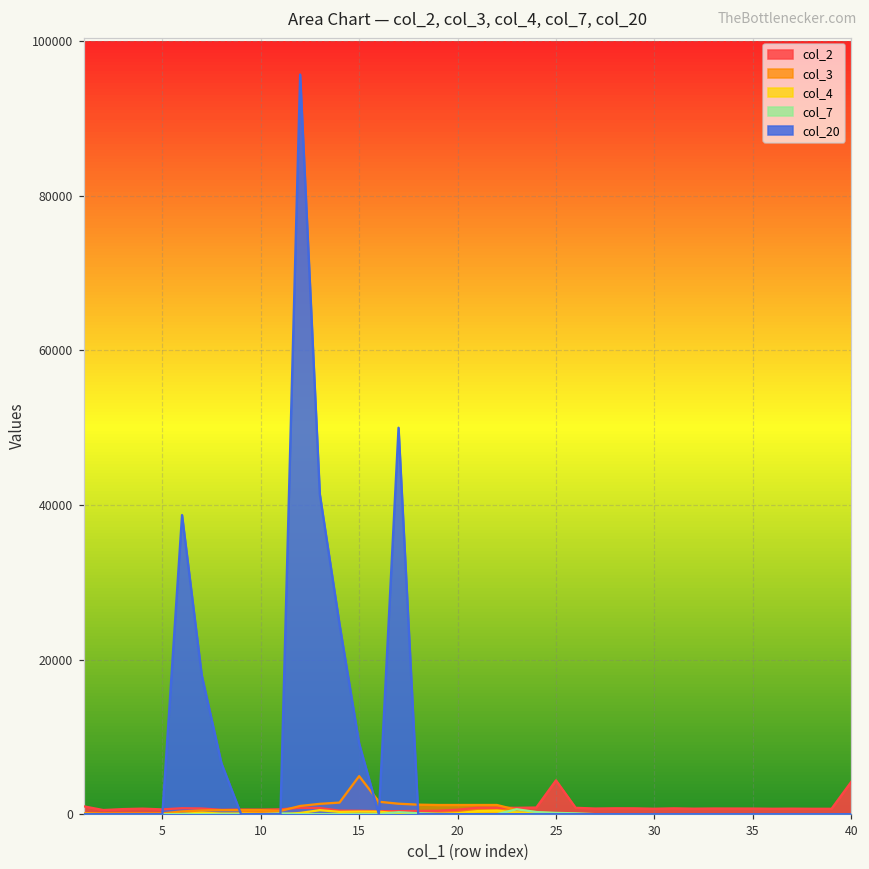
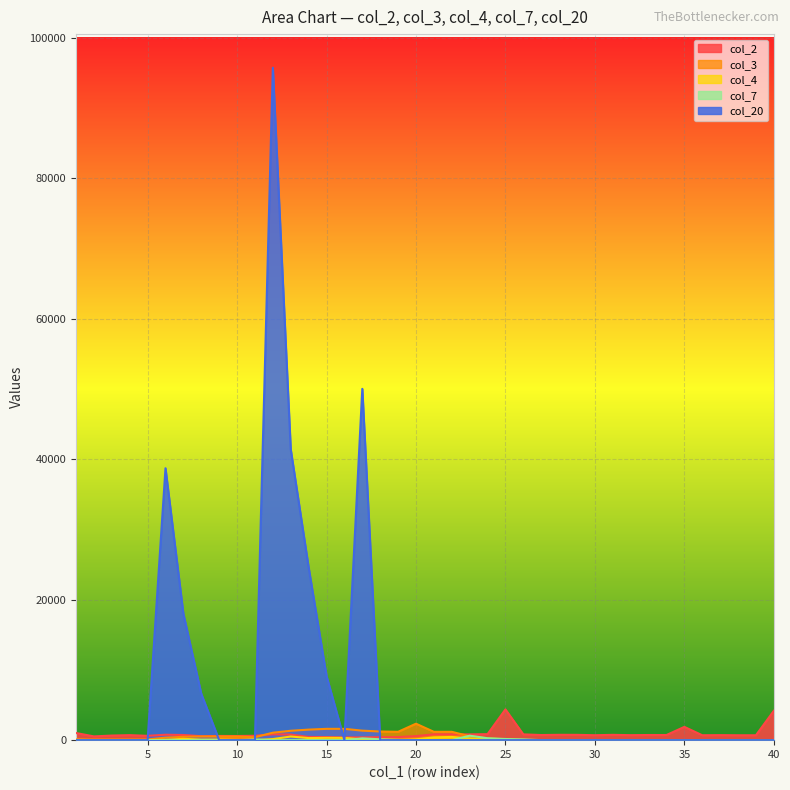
  {
    "col_2": {
      "5": 1000,
      "20": 1000,
      "25": 4000,
      "30": 1000,
-     "35": 1000,
+     "35": 2000,
      "40": 4000
    },
    "col_3": {
-     "15": 5000,
-     "20": 1000
+     "15": 2000,
+     "20": 2000
    },
    "col_20": {
      "15": 9000
    }
  }
